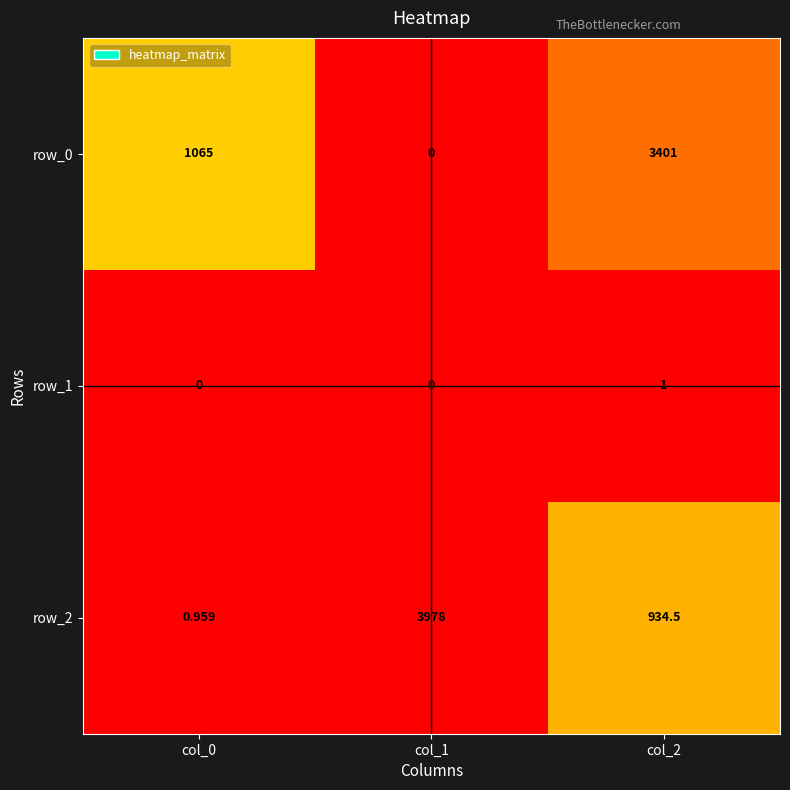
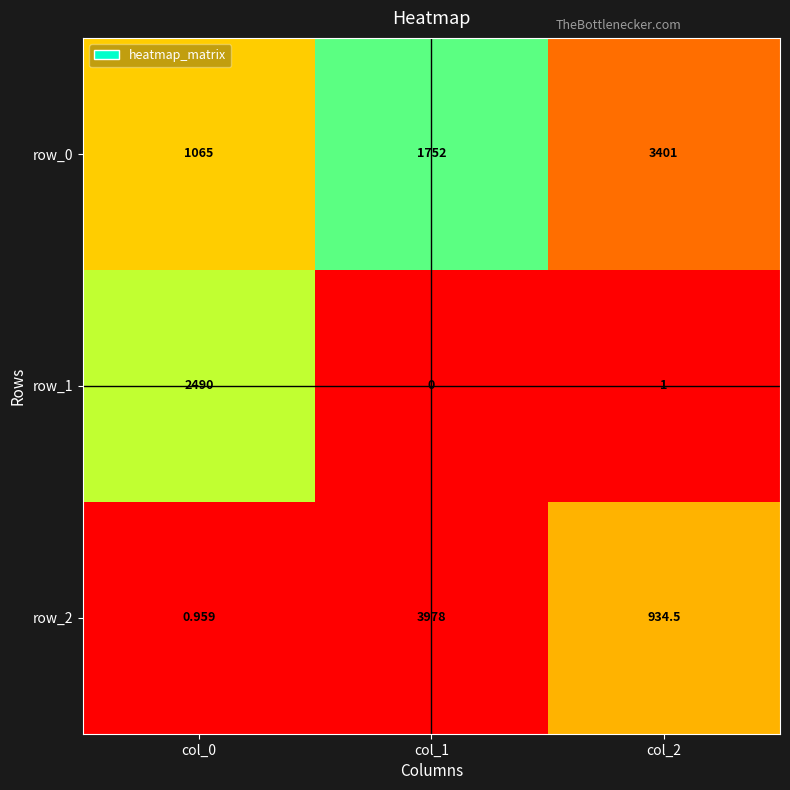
  {
    "row_0": {
      "col_0": 1065,
-     "col_1": 0,
+     "col_1": 1752,
      "col_2": 3401
    },
    "row_1": {
-     "col_0": 0,
+     "col_0": 2490,
      "col_1": 0,
      "col_2": 1
    },
    "row_2": {
      "col_0": 0.959,
      "col_1": 3978,
      "col_2": 934.5
    }
  }
